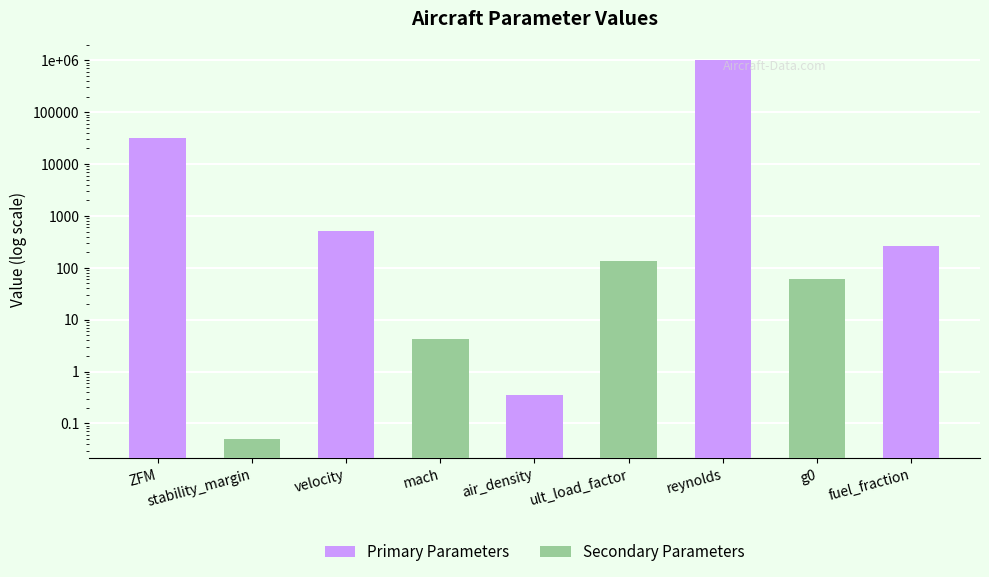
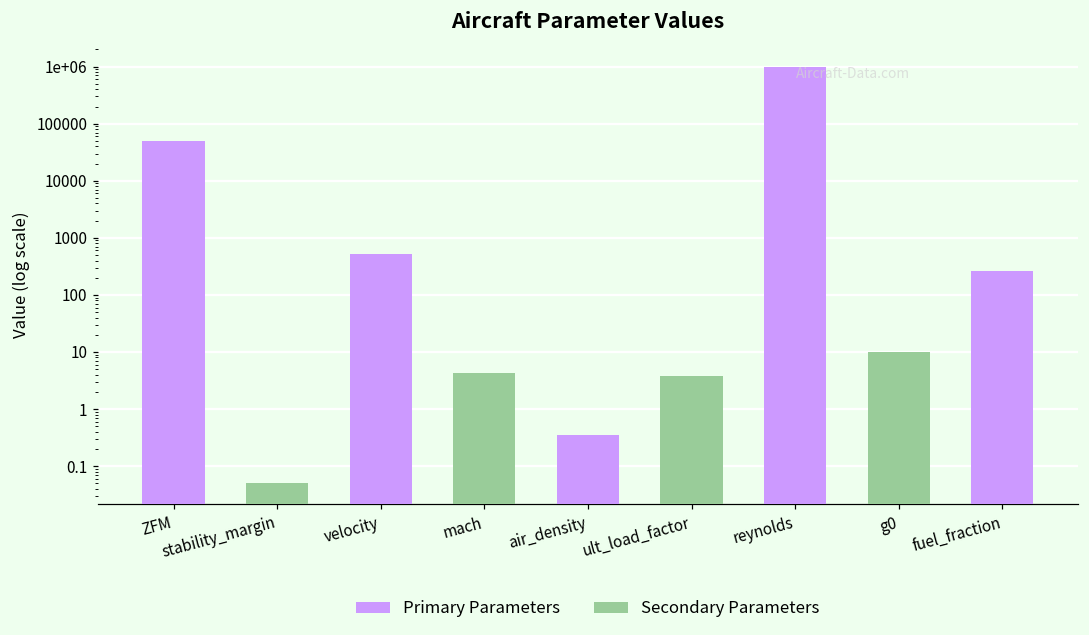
  {
    "Primary Parameters": {
-     "ZFM": 30000,
+     "ZFM": 50000,
      "velocity": 500,
      "air_density": 0.4,
      "reynolds": 1000000,
      "fuel_fraction": 300
    },
    "Secondary Parameters": {
      "stability_margin": 0.05,
      "mach": 4,
-     "ult_load_factor": 130,
-     "g0": 60
+     "ult_load_factor": 4,
+     "g0": 10
    }
  }
